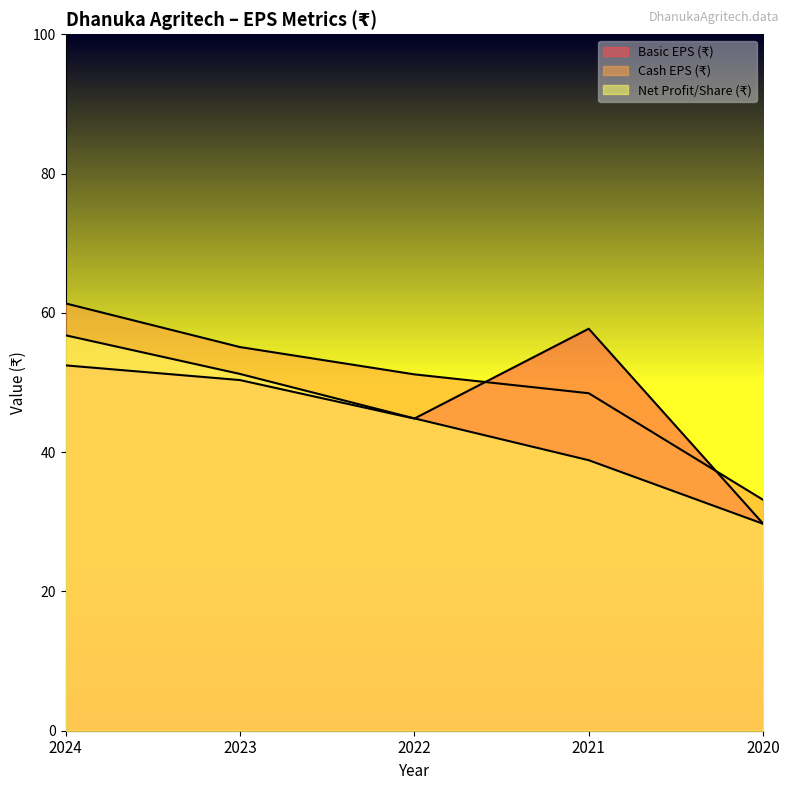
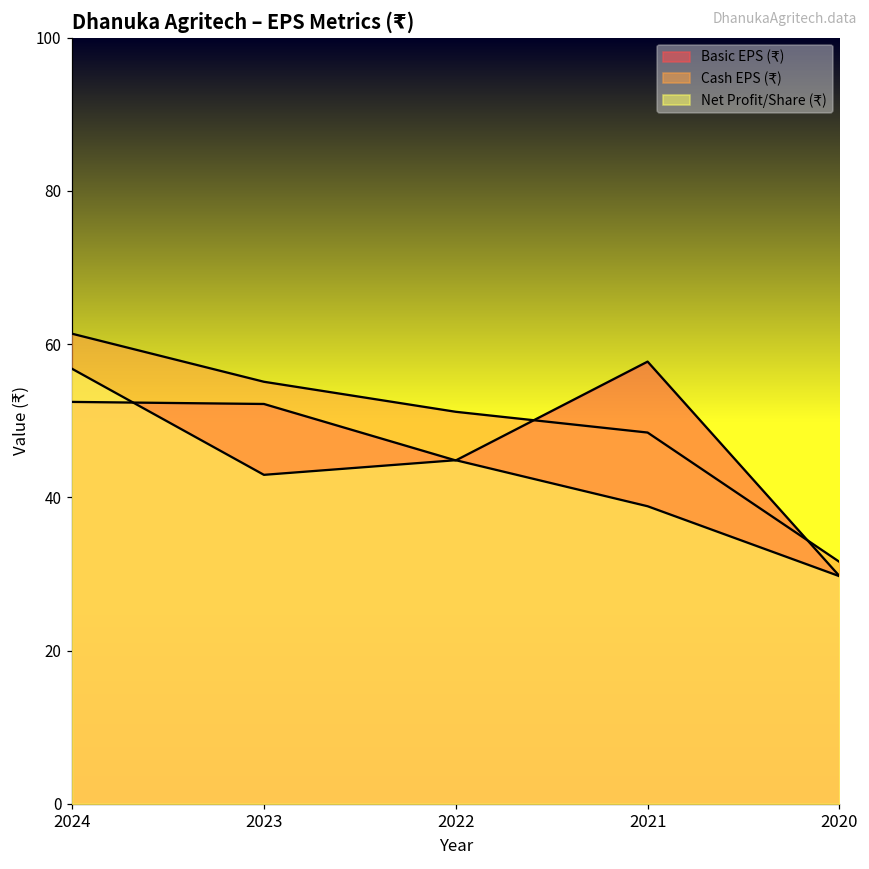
  {
    "Basic EPS (₹)": {
      "2024": 52,
-     "2023": 50,
+     "2023": 52,
      "2021": 58
    },
    "Cash EPS (₹)": {
      "2024": 61,
      "2023": 55,
      "2022": 51,
      "2021": 48,
-     "2020": 33
+     "2020": 32
    },
    "Net Profit/Share (₹)": {
      "2024": 57,
-     "2023": 51,
+     "2023": 43,
      "2021": 39
    }
  }
